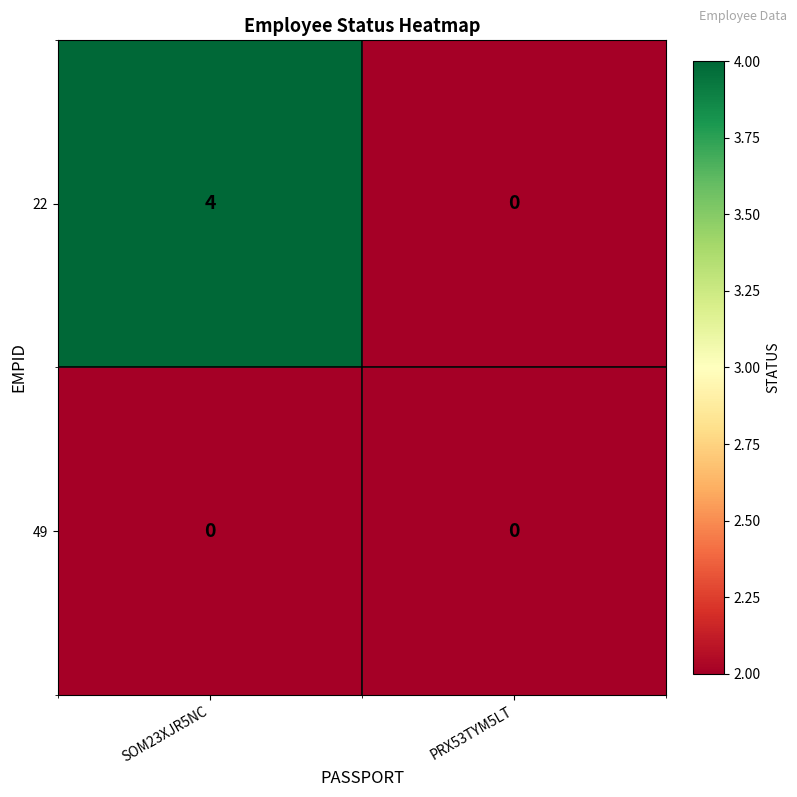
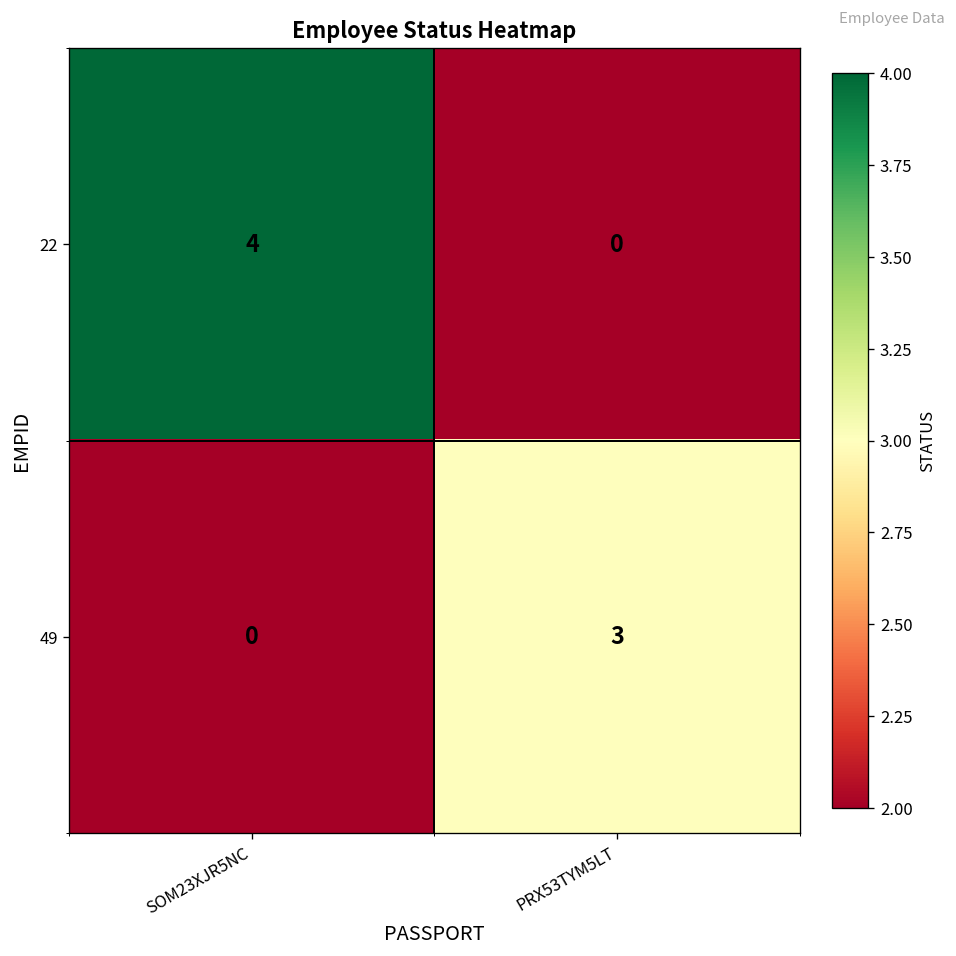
  {
    "22": {
      "SOM23XJR5NC": 4,
      "PRX53TYM5LT": 0
    },
    "49": {
      "SOM23XJR5NC": 0,
-     "PRX53TYM5LT": 0
+     "PRX53TYM5LT": 3
    }
  }
